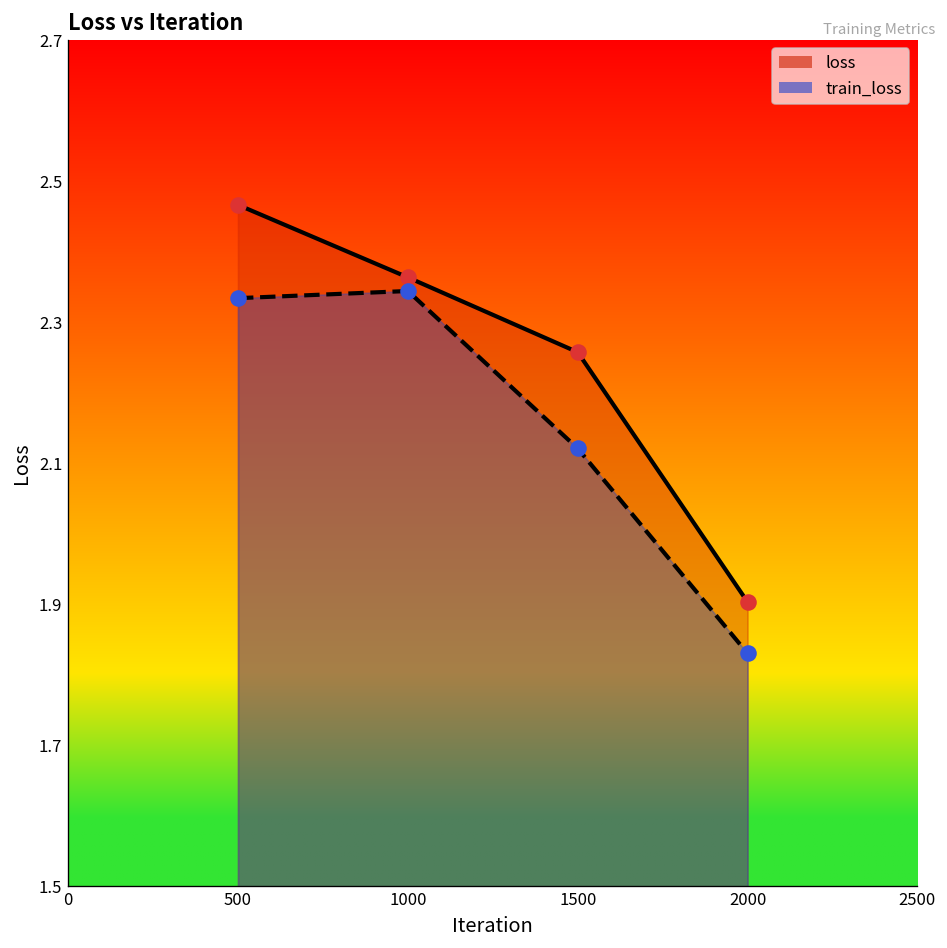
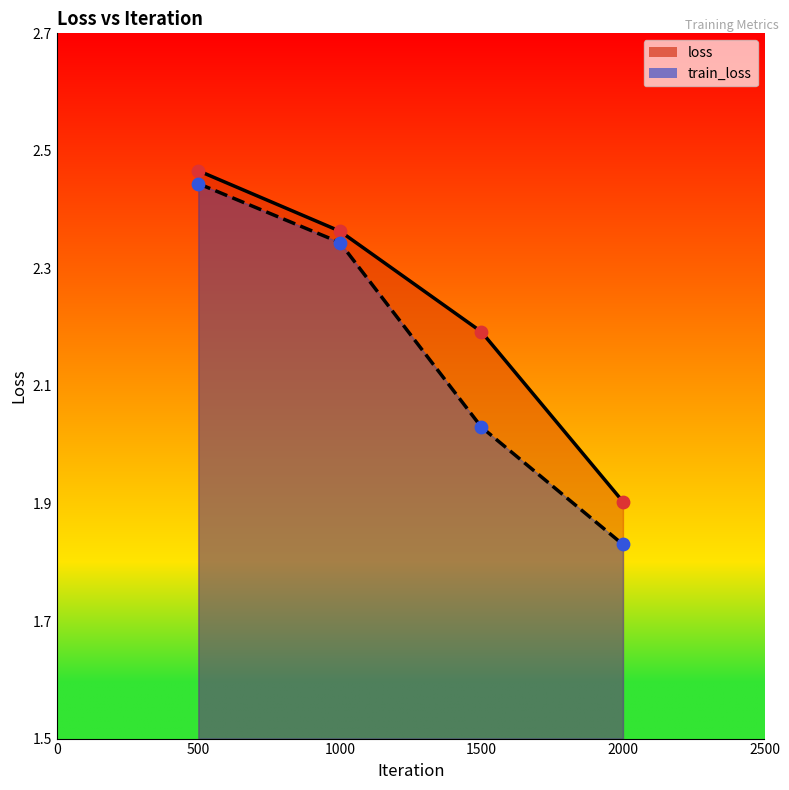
  {
    "loss": {
      "500": 2.47,
      "1000": 2.36,
-     "1500": 2.26,
+     "1500": 2.19,
      "2000": 1.90
    },
    "train_loss": {
-     "500": 2.33,
+     "500": 2.44,
      "1000": 2.34,
-     "1500": 2.12,
+     "1500": 2.03,
      "2000": 1.83
    }
  }
